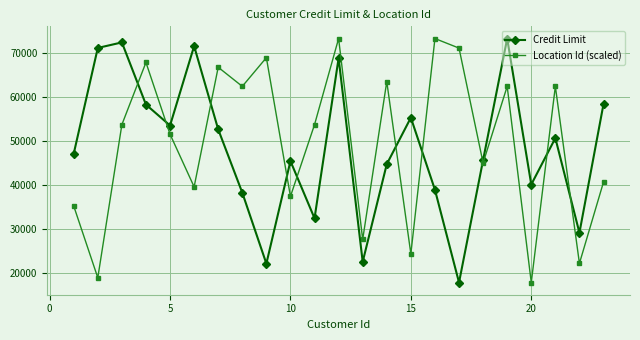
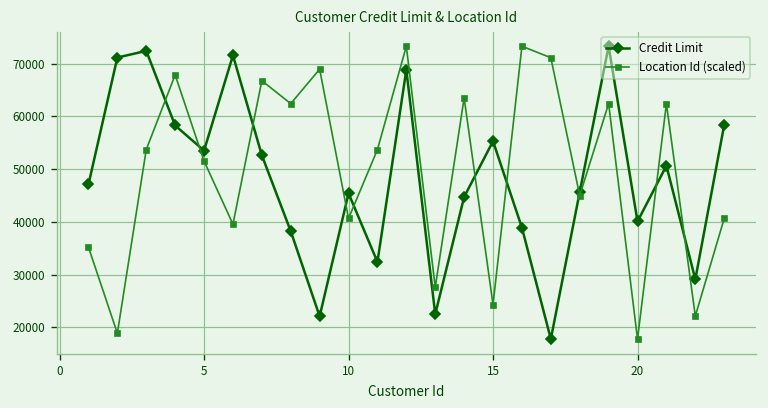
  {
    "Credit Limit": {
      "5": 54000,
      "10": 45000,
      "15": 55000,
      "20": 40000
    },
    "Location Id (scaled)": {
      "5": 52000,
-     "10": 37000,
+     "10": 41000,
      "15": 24000,
      "20": 18000
    }
  }
